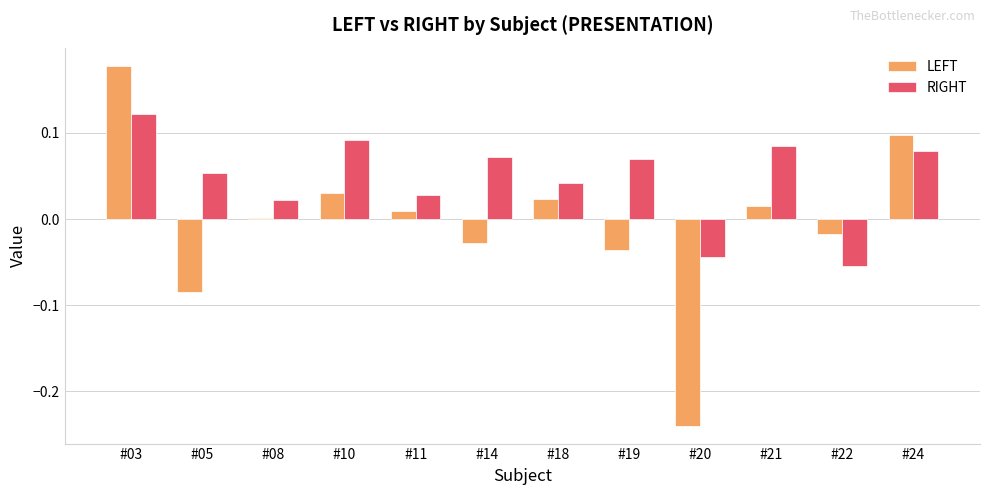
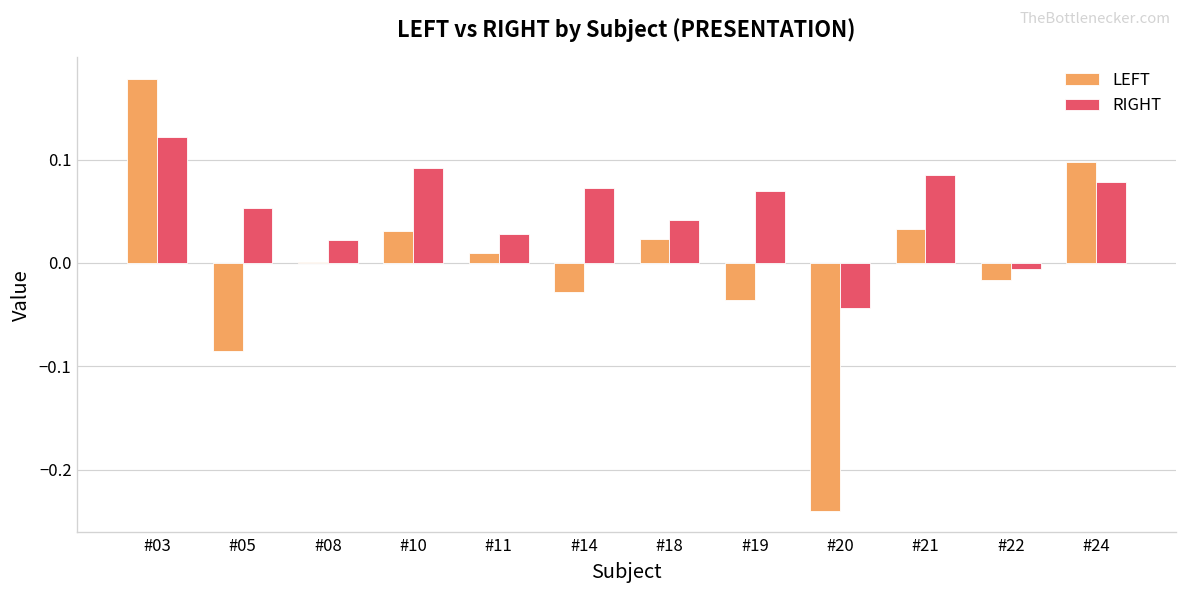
  {
    "LEFT": {
      "#03": 0.18,
      "#05": -0.08,
      "#10": 0.03,
      "#11": 0.01,
      "#14": -0.03,
      "#18": 0.02,
      "#19": -0.04,
      "#20": -0.24,
-     "#21": 0.01,
+     "#21": 0.03,
      "#22": -0.02,
      "#24": 0.10
    },
    "RIGHT": {
      "#03": 0.12,
      "#05": 0.05,
      "#08": 0.02,
      "#10": 0.09,
      "#11": 0.03,
      "#14": 0.07,
      "#18": 0.04,
      "#19": 0.07,
      "#20": -0.04,
      "#21": 0.09,
-     "#22": -0.05,
+     "#22": -0.01,
      "#24": 0.08
    }
  }
